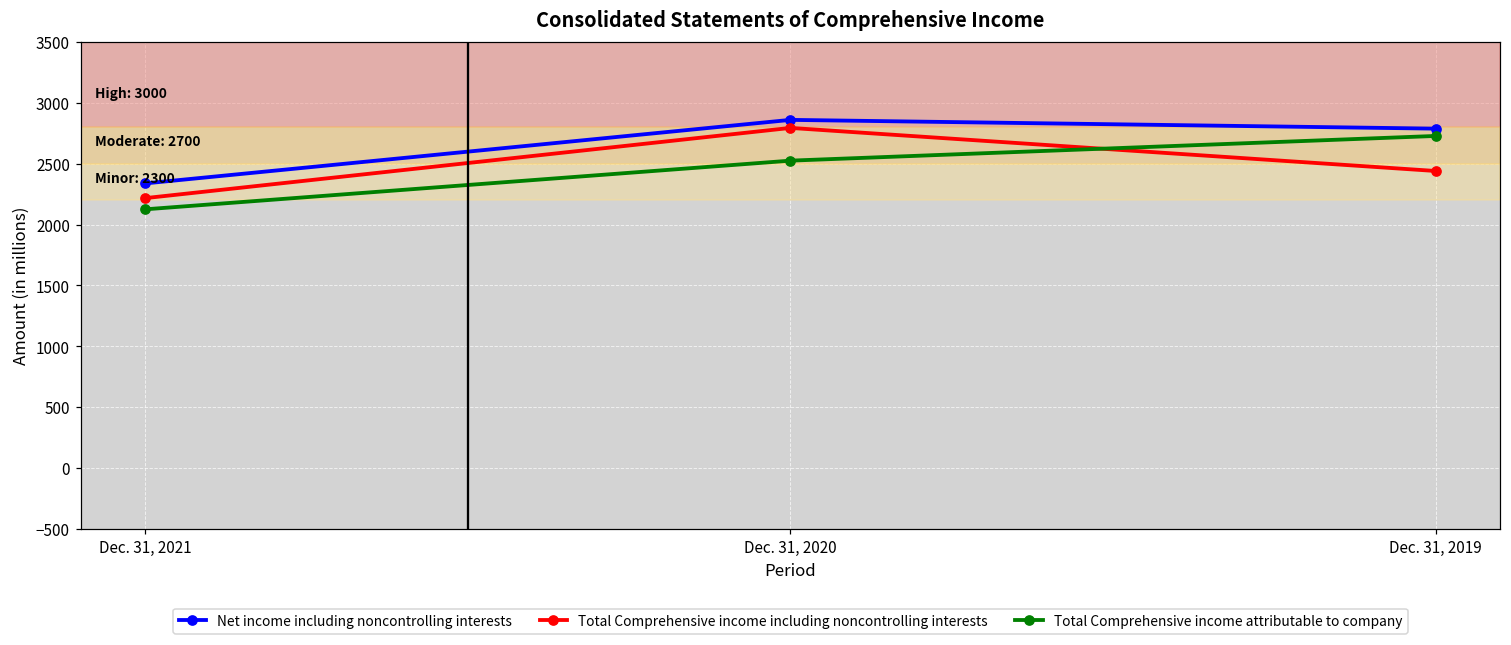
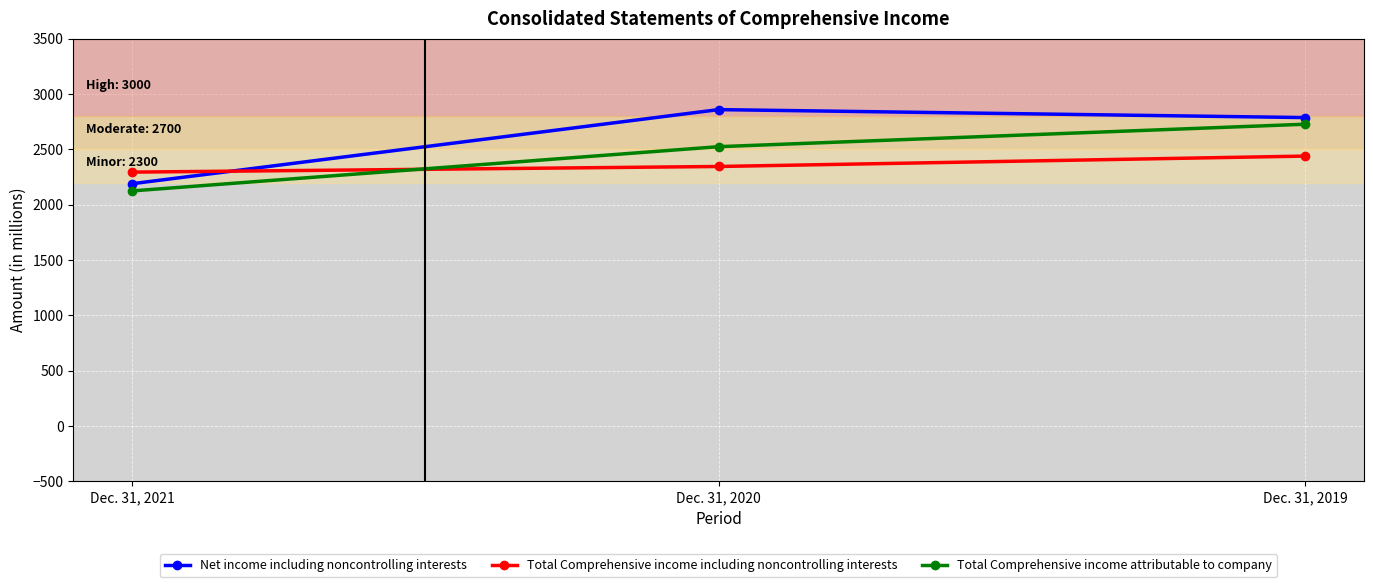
  {
    "Net income including noncontrolling interests": {
-     "Dec. 31, 2021": 2340,
+     "Dec. 31, 2021": 2190,
      "Dec. 31, 2020": 2860,
      "Dec. 31, 2019": 2790
    },
    "Total Comprehensive income including noncontrolling interests": {
-     "Dec. 31, 2021": 2220,
-     "Dec. 31, 2020": 2790,
+     "Dec. 31, 2021": 2300,
+     "Dec. 31, 2020": 2350,
      "Dec. 31, 2019": 2440
    },
    "Total Comprehensive income attributable to company": {
      "Dec. 31, 2021": 2130,
      "Dec. 31, 2020": 2530,
      "Dec. 31, 2019": 2730
    }
  }
